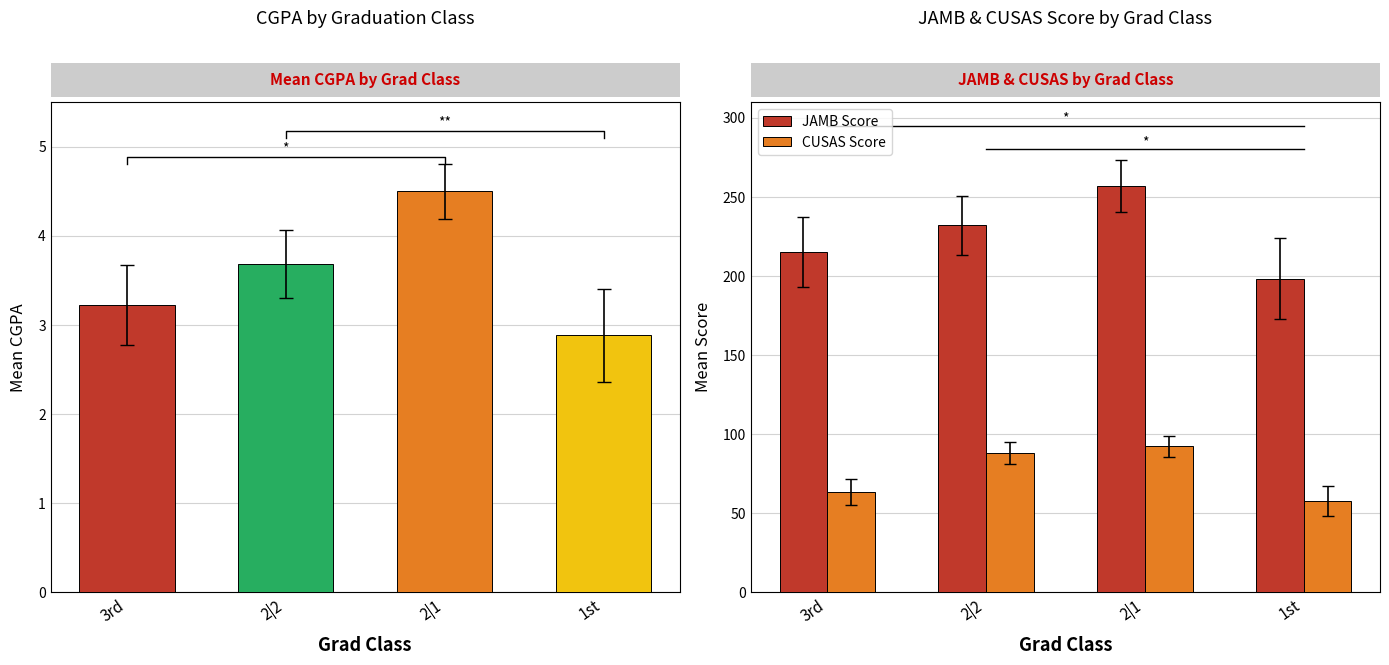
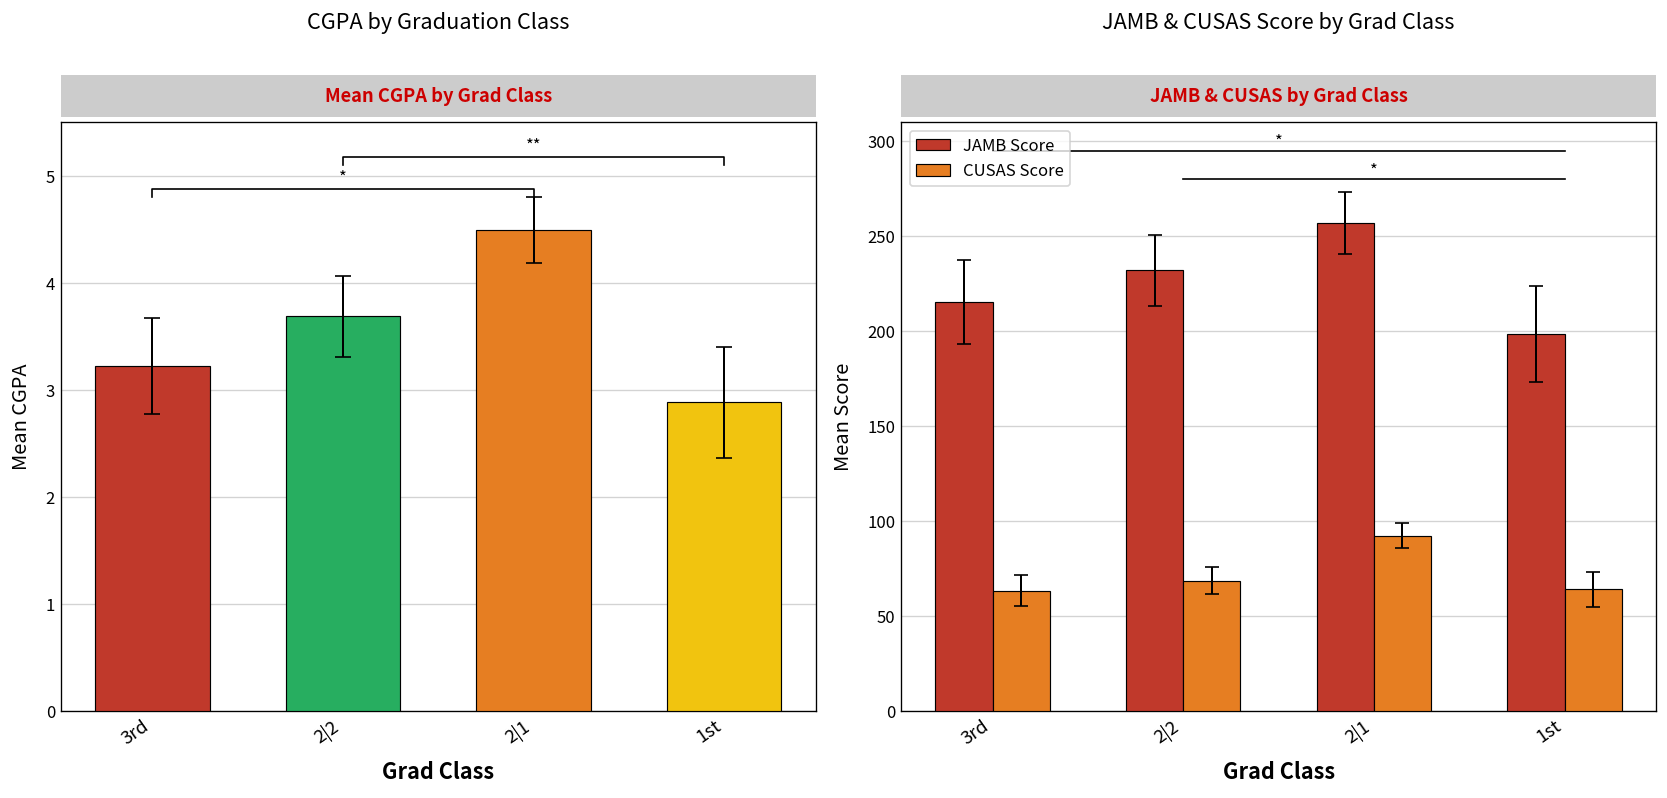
  {
    "JAMB & CUSAS Score by Grad Class": {
      "JAMB Score": {
        "3rd": 215,
        "2|2": 232,
        "2|1": 257,
        "1st": 198
      },
      "CUSAS Score": {
        "3rd": 63,
-       "2|2": 88,
+       "2|2": 69,
        "2|1": 92,
-       "1st": 58
+       "1st": 64
      }
    }
  }
